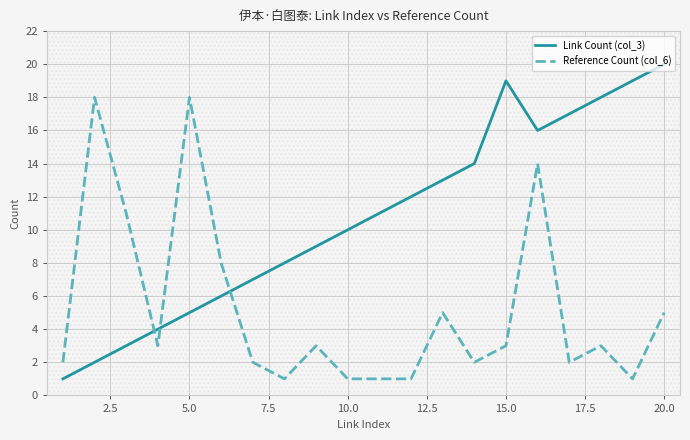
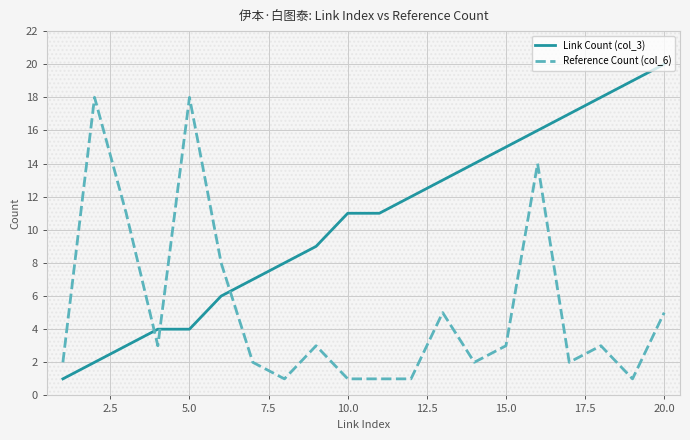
  {
    "Link Count (col_3)": {
-     "5.0": 5,
-     "10.0": 10,
-     "15.0": 19
+     "5.0": 4,
+     "10.0": 11,
+     "15.0": 15
    },
    "Reference Count (col_6)": {
      "5.0": 18,
      "10.0": 1,
      "15.0": 3,
      "20.0": 5
    }
  }
